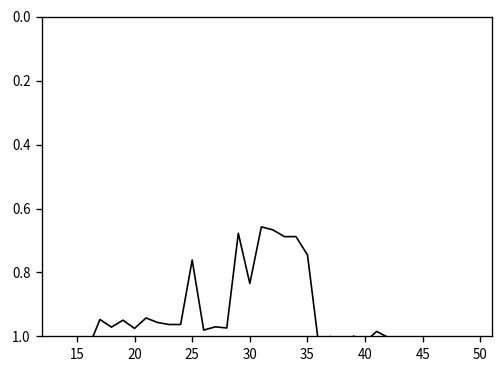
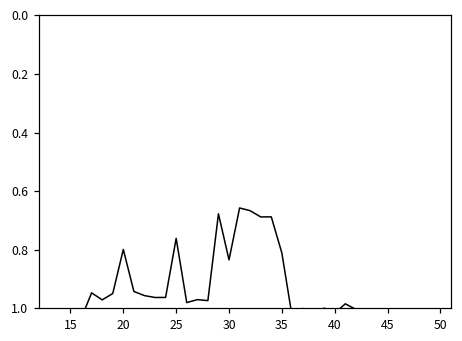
  {
-   "20": 0.98,
+   "20": 0.80,
    "25": 0.76,
    "30": 0.83,
-   "35": 0.75
+   "35": 0.81
  }
